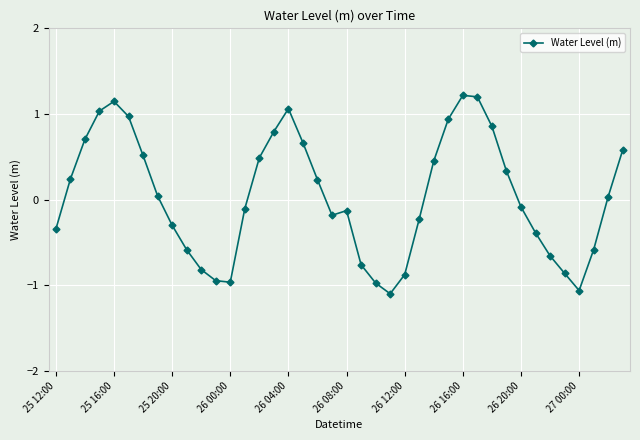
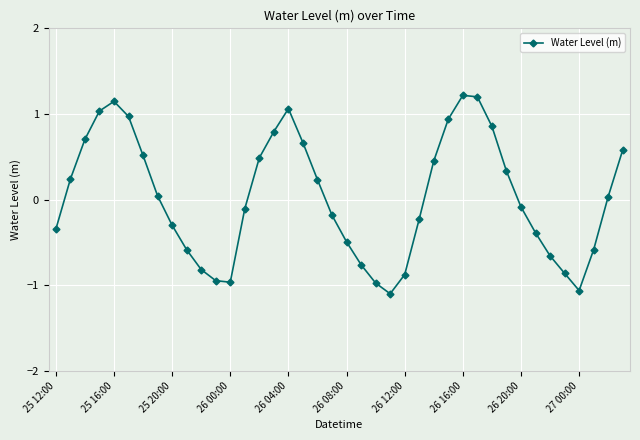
  {
    "25 12:00": -0.3,
    "25 16:00": 1.1,
    "25 20:00": -0.3,
    "26 00:00": -1.0,
    "26 04:00": 1.1,
-   "26 08:00": -0.1,
+   "26 08:00": -0.5,
    "26 12:00": -0.9,
    "26 16:00": 1.2,
    "26 20:00": -0.1,
    "27 00:00": -1.1
  }
